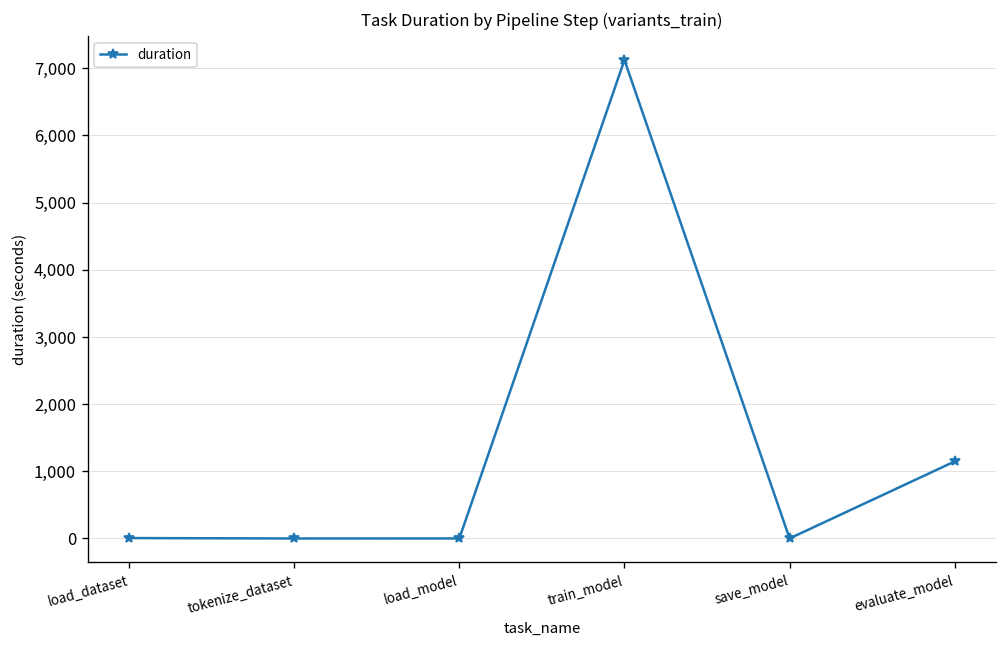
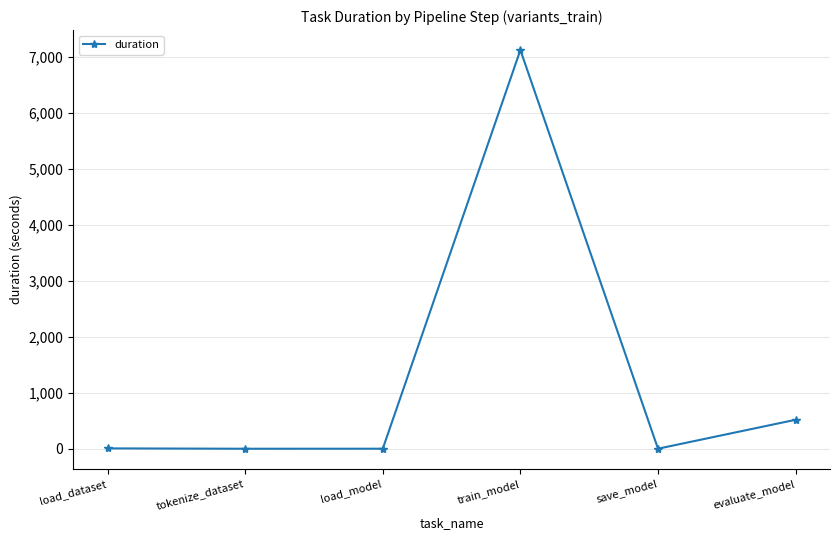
  {
    "load_dataset": "0",
    "tokenize_dataset": "0",
    "load_model": "0",
    "train_model": "7,100",
    "save_model": "0",
-   "evaluate_model": "1,100"
+   "evaluate_model": "500"
  }
